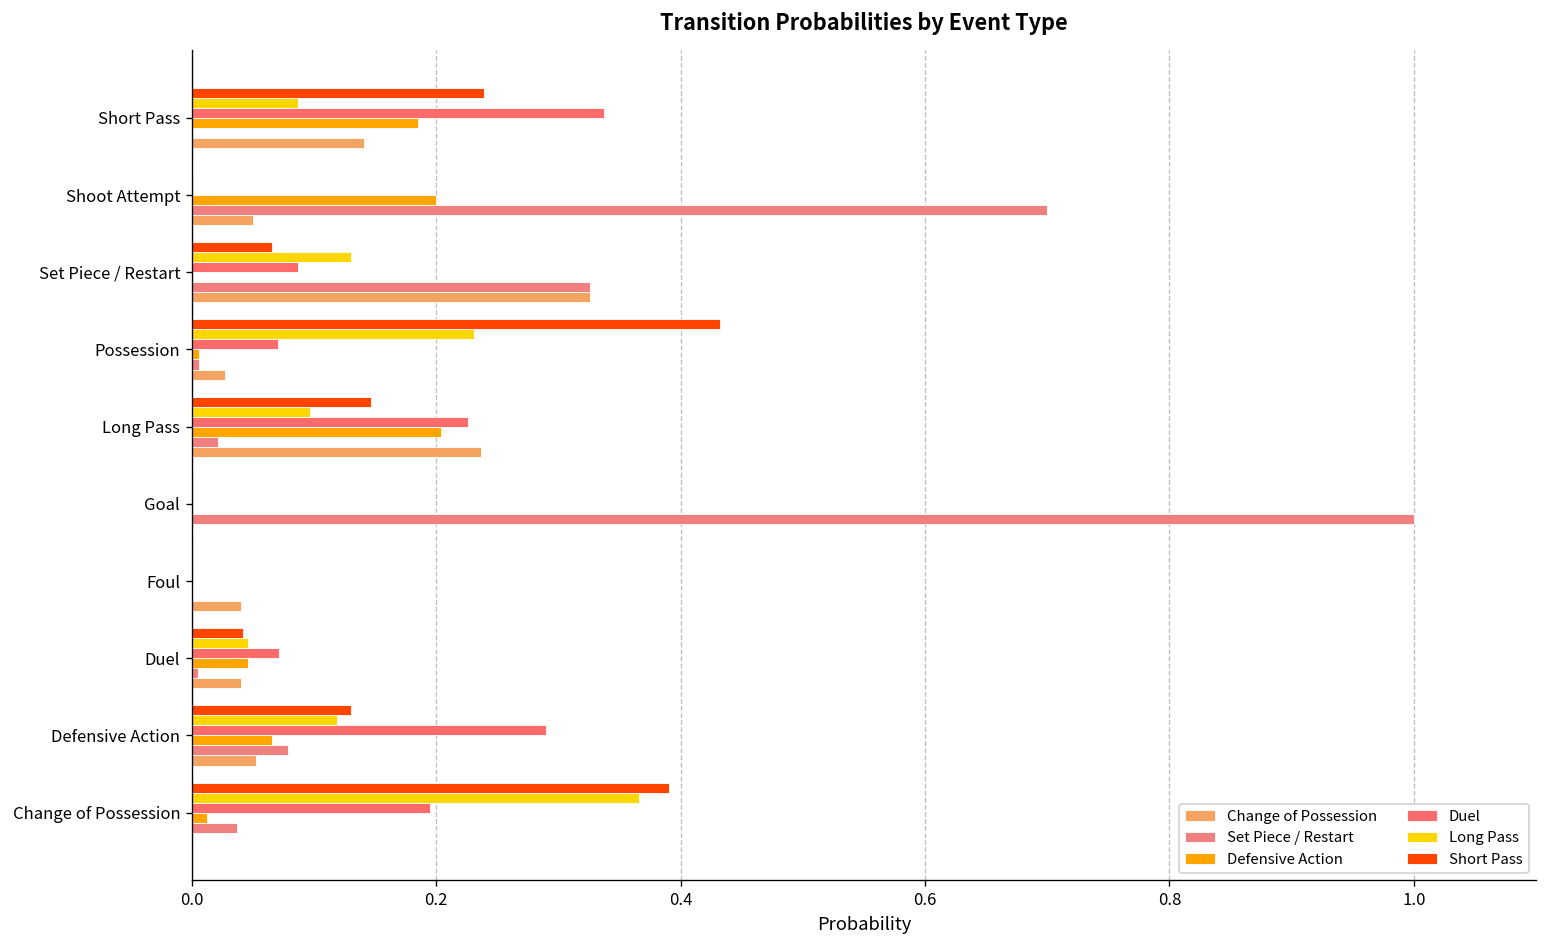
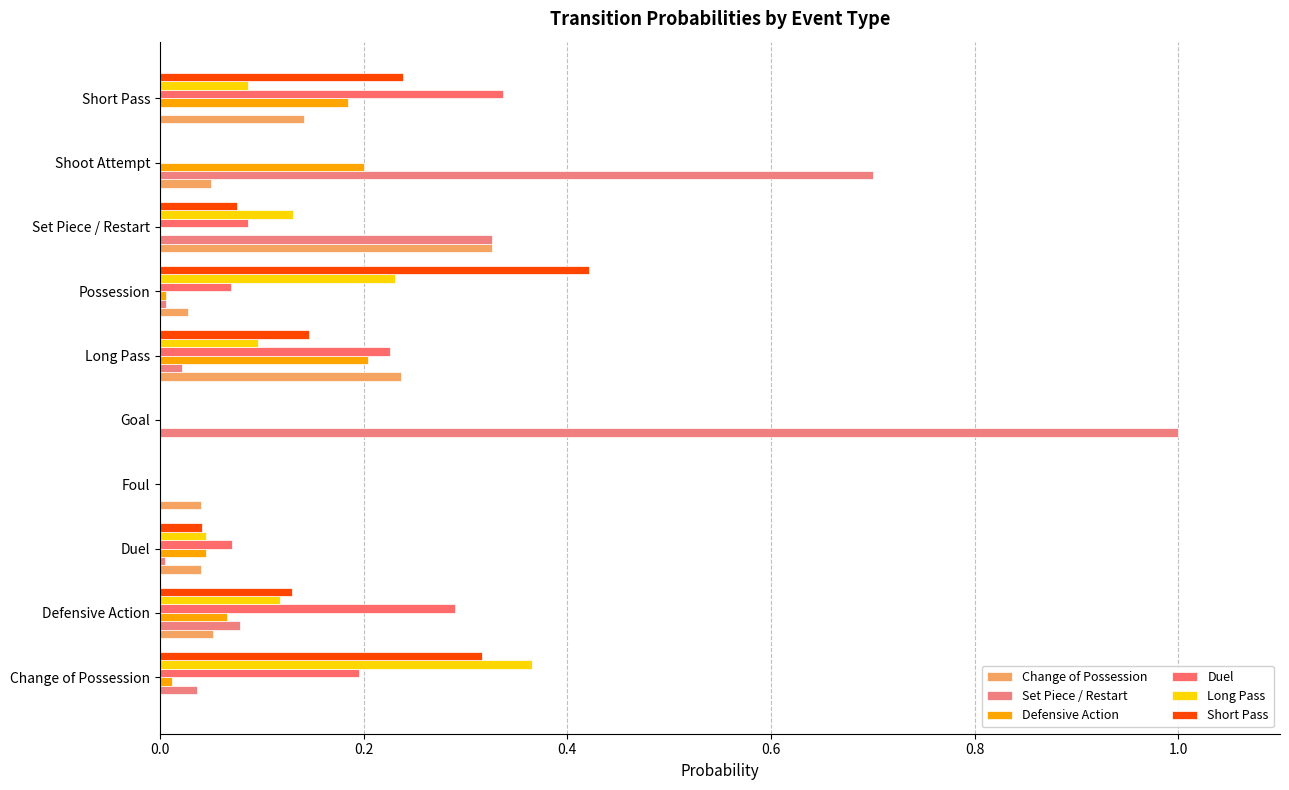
  {
    "Short Pass": {
      "Short Pass": 0.239,
      "Shoot Attempt": 0.000,
-     "Set Piece / Restart": 0.065,
-     "Possession": 0.432,
+     "Set Piece / Restart": 0.076,
+     "Possession": 0.421,
      "Long Pass": 0.147,
      "Goal": 0.000,
      "Foul": 0.000,
      "Duel": 0.042,
      "Defensive Action": 0.130,
-     "Change of Possession": 0.390
+     "Change of Possession": 0.317
    }
  }
